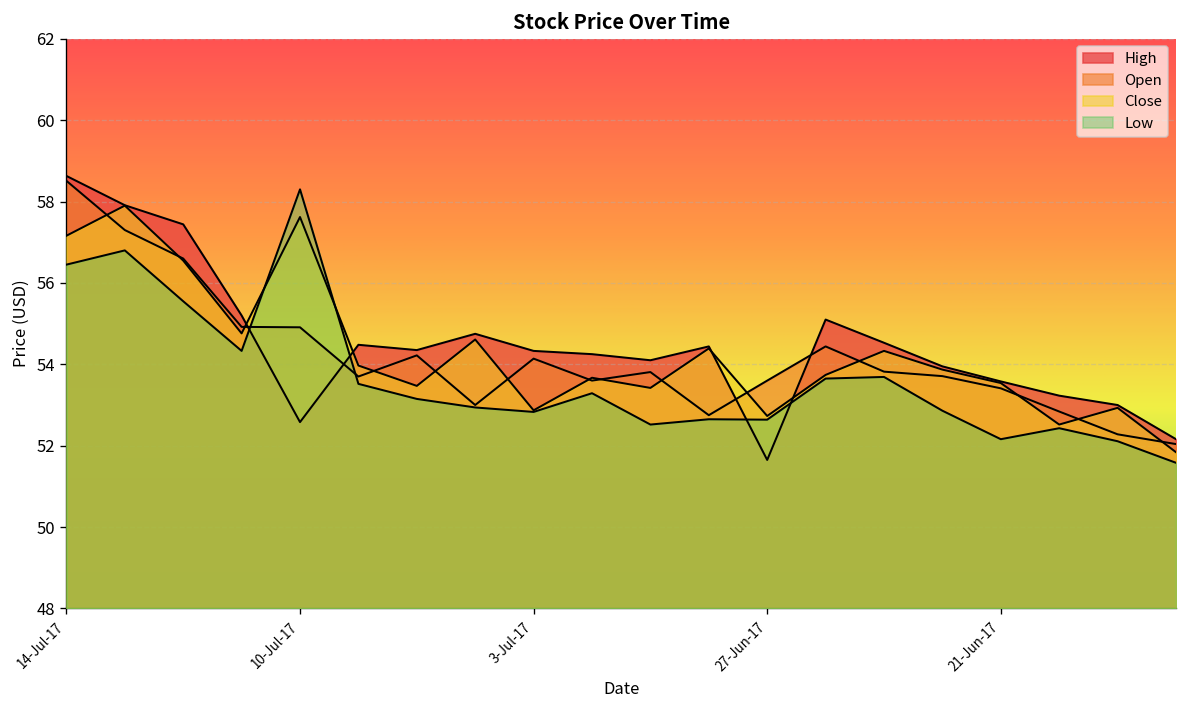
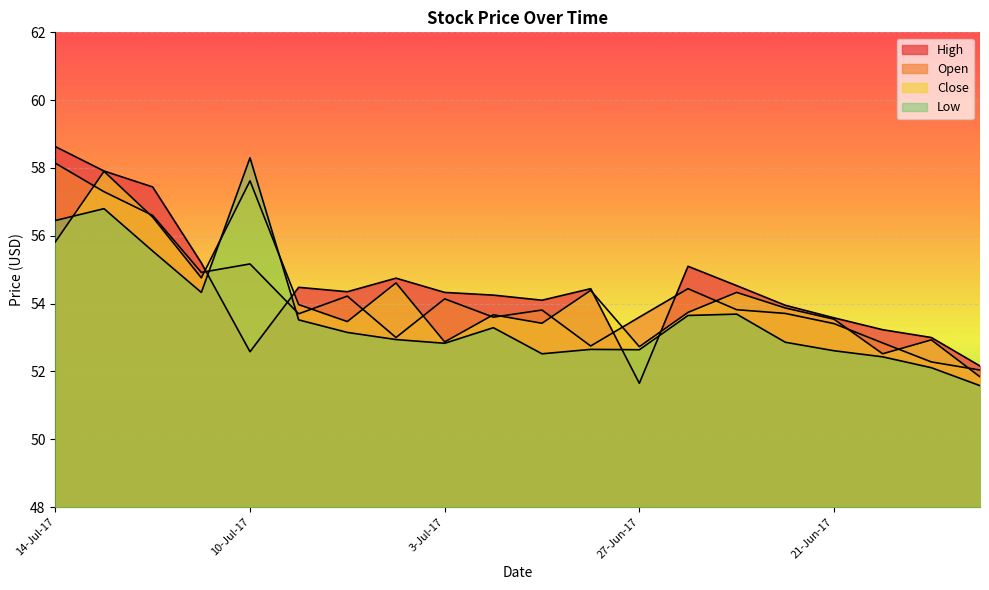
  {
    "High": {
      "14-Jul-17": 58.6,
      "10-Jul-17": 52.6,
      "3-Jul-17": 54.3,
      "27-Jun-17": 51.7
    },
    "Open": {
-     "14-Jul-17": 58.5,
-     "10-Jul-17": 54.9,
+     "14-Jul-17": 58.1,
+     "10-Jul-17": 55.2,
      "3-Jul-17": 54.1,
      "27-Jun-17": 53.6,
      "21-Jun-17": 53.4
    },
    "Close": {
-     "14-Jul-17": 57.2,
+     "14-Jul-17": 55.8,
      "10-Jul-17": 57.6,
      "27-Jun-17": 52.7
    },
    "Low": {
      "14-Jul-17": 56.5,
      "10-Jul-17": 58.3,
      "27-Jun-17": 52.6,
-     "21-Jun-17": 52.2
+     "21-Jun-17": 52.6
    }
  }
